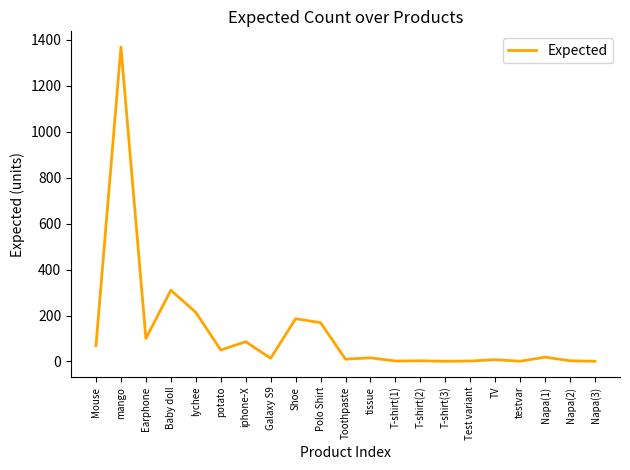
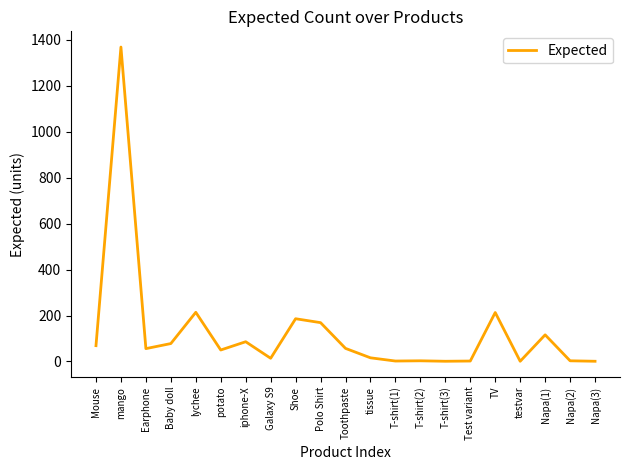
  {
    "Mouse": 70,
    "mango": 1370,
-   "Earphone": 100,
-   "Baby doll": 310,
+   "Earphone": 60,
+   "Baby doll": 80,
    "lychee": 210,
    "potato": 50,
    "iphone-X": 90,
    "Galaxy S9": 10,
    "Shoe": 190,
    "Polo Shirt": 170,
-   "Toothpaste": 10,
+   "Toothpaste": 60,
    "tissue": 20,
    "T-shirt(1)": 0,
    "T-shirt(2)": 0,
    "T-shirt(3)": 0,
    "Test variant": 0,
-   "TV": 10,
+   "TV": 210,
    "testvar": 0,
-   "Napa(1)": 20,
+   "Napa(1)": 120,
    "Napa(2)": 0,
    "Napa(3)": 0
  }
